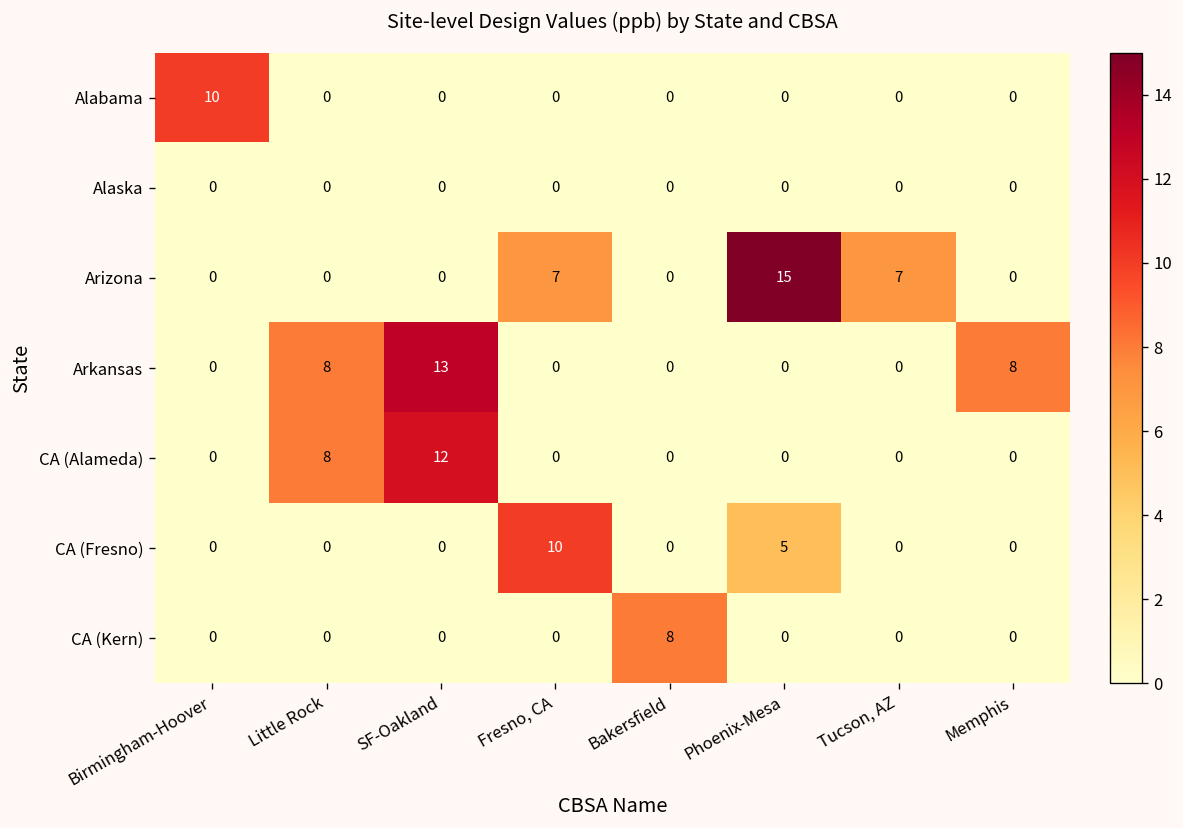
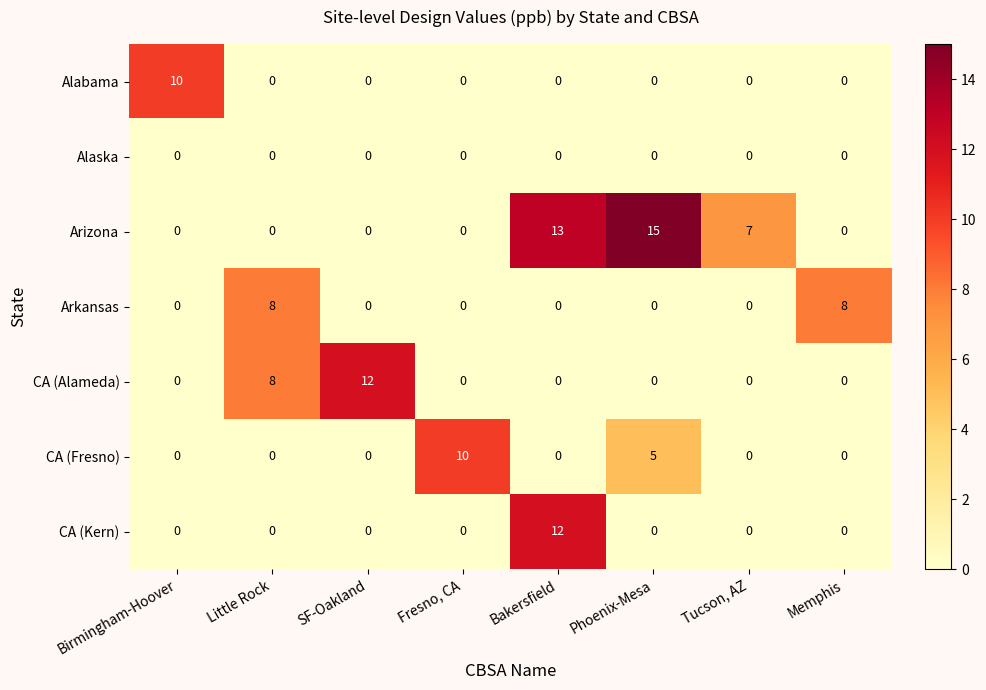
  {
    "Alabama": {
      "Birmingham-Hoover": 10,
      "Little Rock": 0,
      "SF-Oakland": 0,
      "Fresno, CA": 0,
      "Bakersfield": 0,
      "Phoenix-Mesa": 0,
      "Tucson, AZ": 0,
      "Memphis": 0
    },
    "Alaska": {
      "Birmingham-Hoover": 0,
      "Little Rock": 0,
      "SF-Oakland": 0,
      "Fresno, CA": 0,
      "Bakersfield": 0,
      "Phoenix-Mesa": 0,
      "Tucson, AZ": 0,
      "Memphis": 0
    },
    "Arizona": {
      "Birmingham-Hoover": 0,
      "Little Rock": 0,
      "SF-Oakland": 0,
-     "Fresno, CA": 7,
-     "Bakersfield": 0,
+     "Fresno, CA": 0,
+     "Bakersfield": 13,
      "Phoenix-Mesa": 15,
      "Tucson, AZ": 7,
      "Memphis": 0
    },
    "Arkansas": {
      "Birmingham-Hoover": 0,
      "Little Rock": 8,
-     "SF-Oakland": 13,
+     "SF-Oakland": 0,
      "Fresno, CA": 0,
      "Bakersfield": 0,
      "Phoenix-Mesa": 0,
      "Tucson, AZ": 0,
      "Memphis": 8
    },
    "CA (Alameda)": {
      "Birmingham-Hoover": 0,
      "Little Rock": 8,
      "SF-Oakland": 12,
      "Fresno, CA": 0,
      "Bakersfield": 0,
      "Phoenix-Mesa": 0,
      "Tucson, AZ": 0,
      "Memphis": 0
    },
    "CA (Fresno)": {
      "Birmingham-Hoover": 0,
      "Little Rock": 0,
      "SF-Oakland": 0,
      "Fresno, CA": 10,
      "Bakersfield": 0,
      "Phoenix-Mesa": 5,
      "Tucson, AZ": 0,
      "Memphis": 0
    },
    "CA (Kern)": {
      "Birmingham-Hoover": 0,
      "Little Rock": 0,
      "SF-Oakland": 0,
      "Fresno, CA": 0,
-     "Bakersfield": 8,
+     "Bakersfield": 12,
      "Phoenix-Mesa": 0,
      "Tucson, AZ": 0,
      "Memphis": 0
    }
  }
